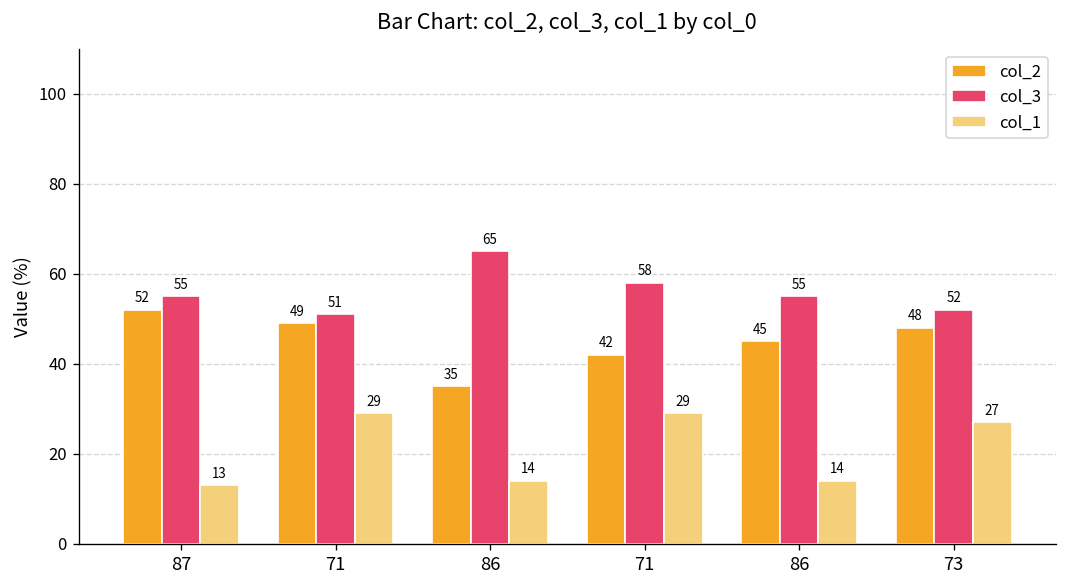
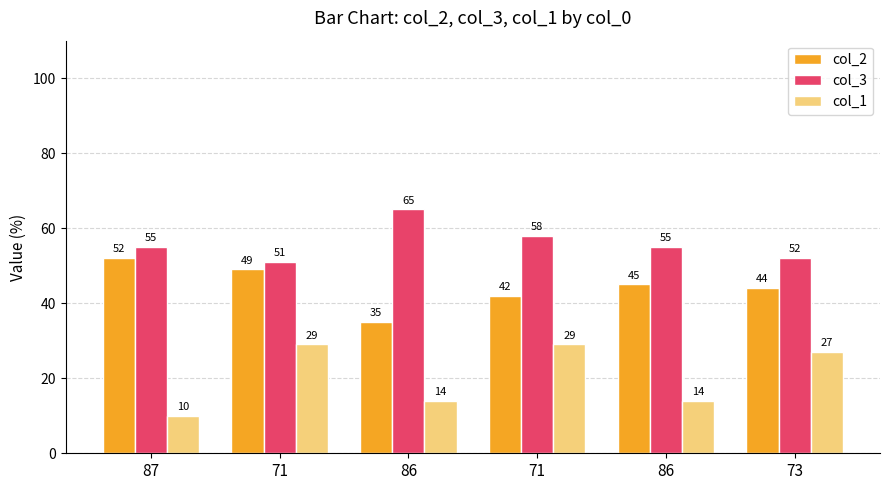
  {
    "col_2": {
      "87": 52,
-     "73": 48
+     "73": 44
    },
    "col_3": {
      "87": 55,
      "73": 52
    },
    "col_1": {
-     "87": 13,
+     "87": 10,
      "73": 27
    }
  }
